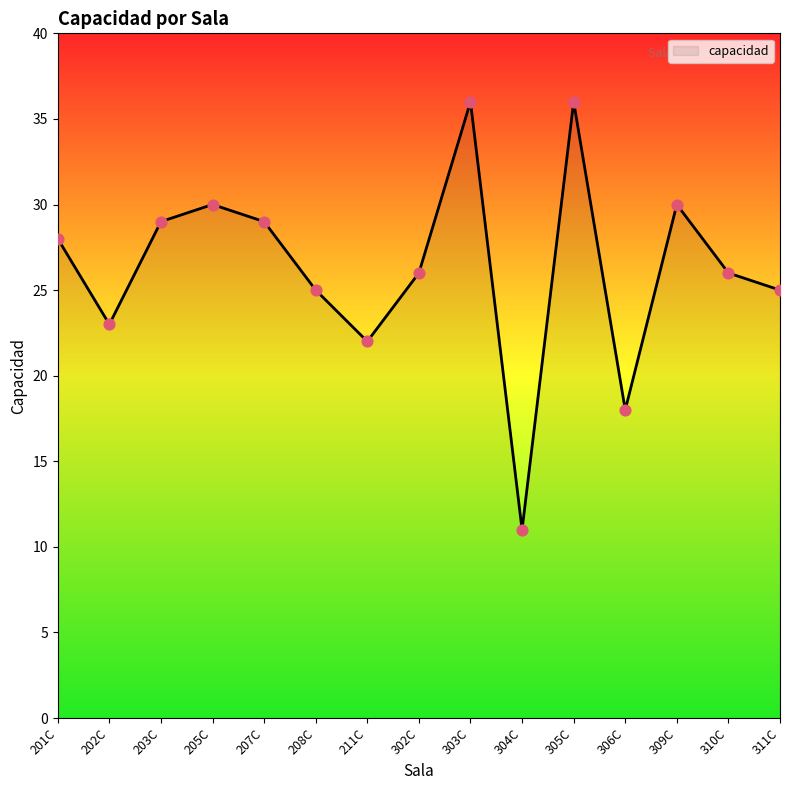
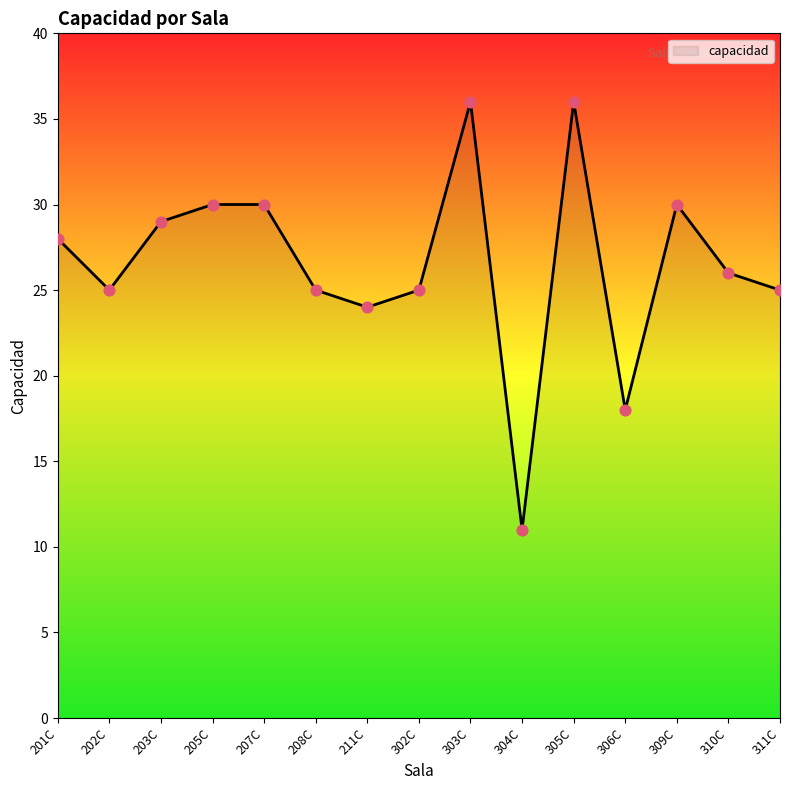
  {
    "201C": 28,
-   "202C": 23,
+   "202C": 25,
    "203C": 29,
    "205C": 30,
-   "207C": 29,
+   "207C": 30,
    "208C": 25,
-   "211C": 22,
-   "302C": 26,
+   "211C": 24,
+   "302C": 25,
    "303C": 36,
    "304C": 11,
    "305C": 36,
    "306C": 18,
    "309C": 30,
    "310C": 26,
    "311C": 25
  }
